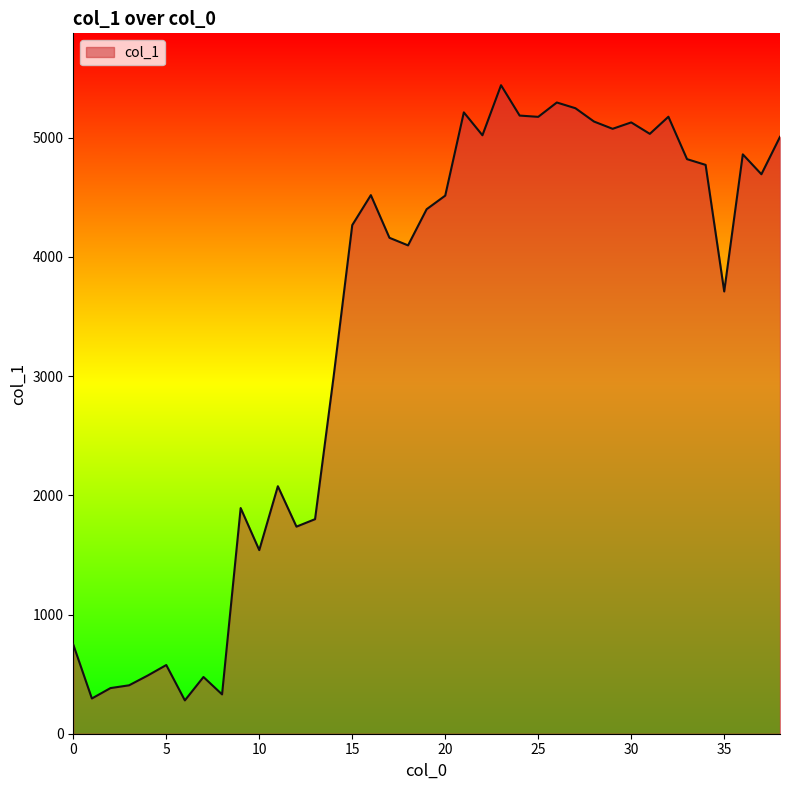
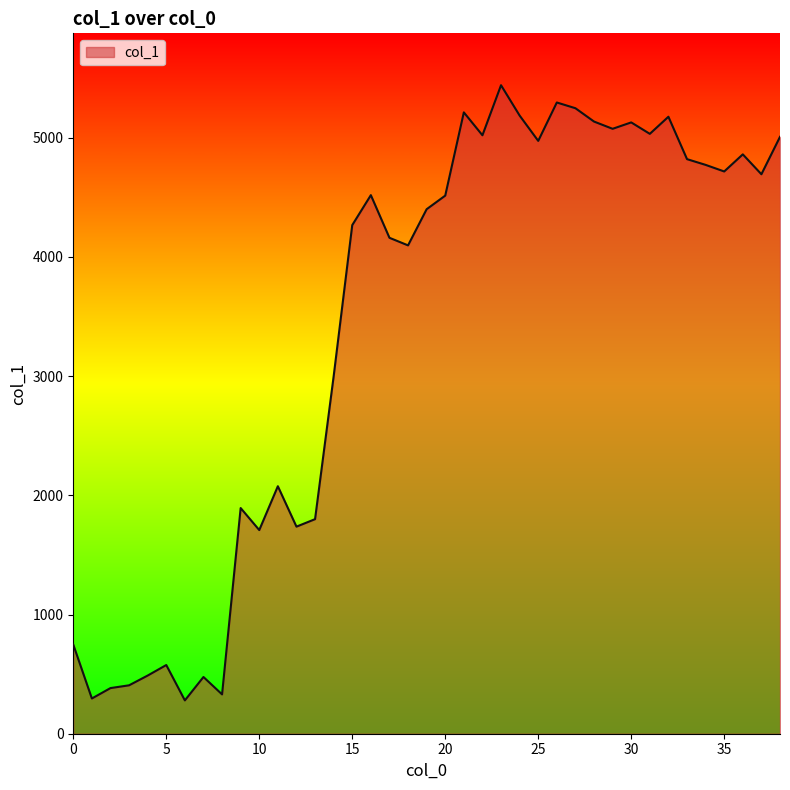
  {
    "0": 750,
    "5": 580,
-   "10": 1540,
+   "10": 1710,
    "15": 4270,
    "20": 4510,
-   "25": 5180,
+   "25": 4970,
    "30": 5130,
-   "35": 3710
+   "35": 4720
  }
